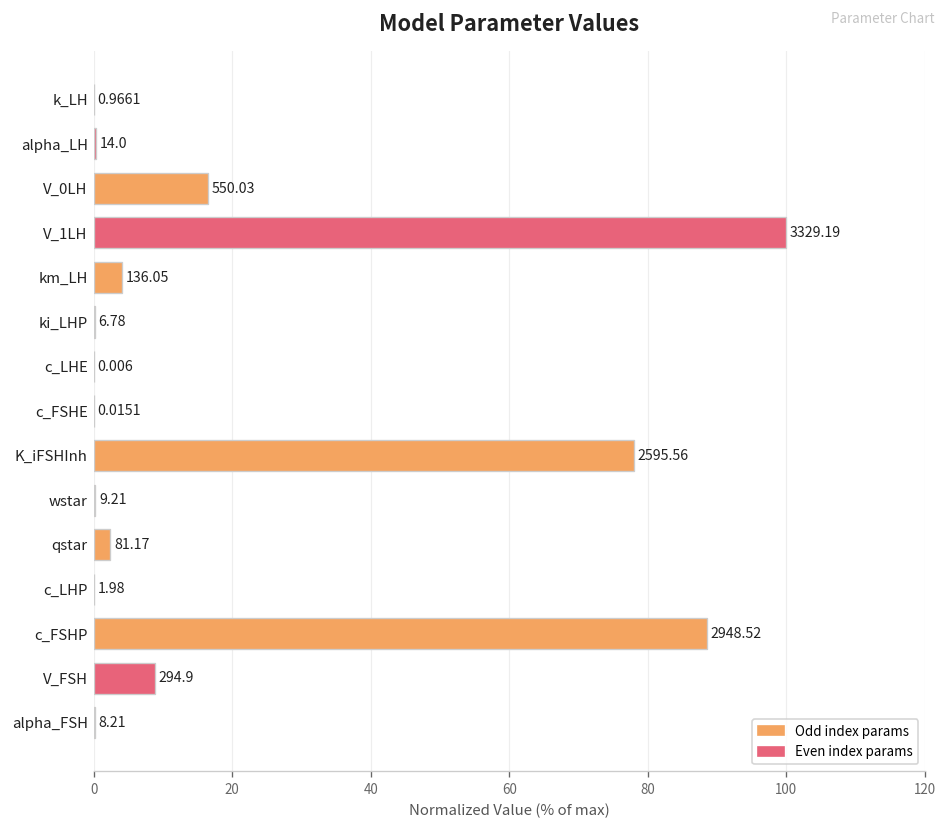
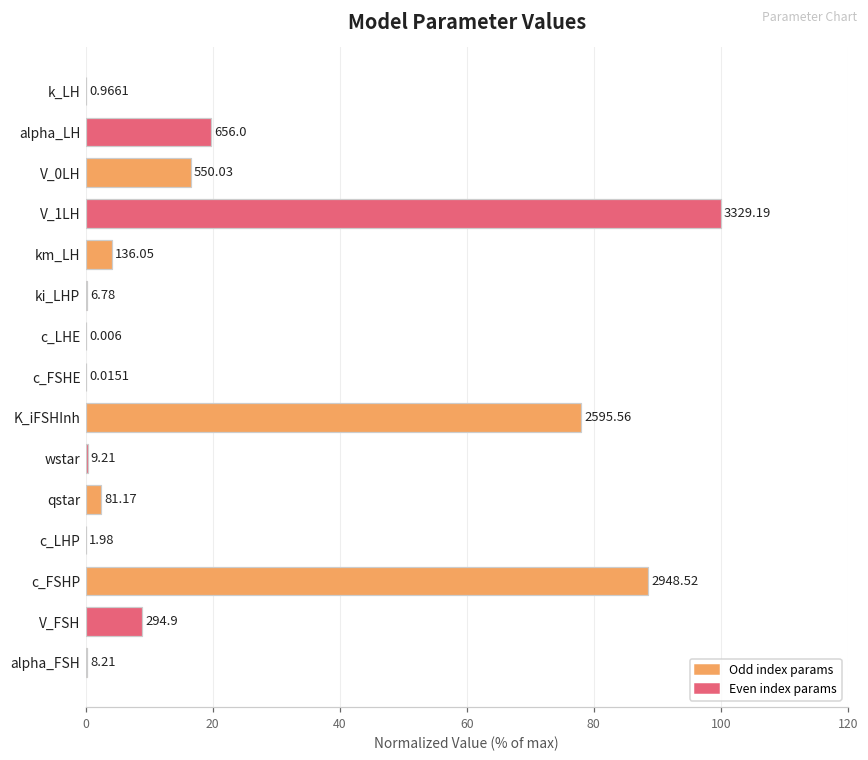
  {
-   "alpha_LH": 14.0
+   "alpha_LH": 656.0
  }
